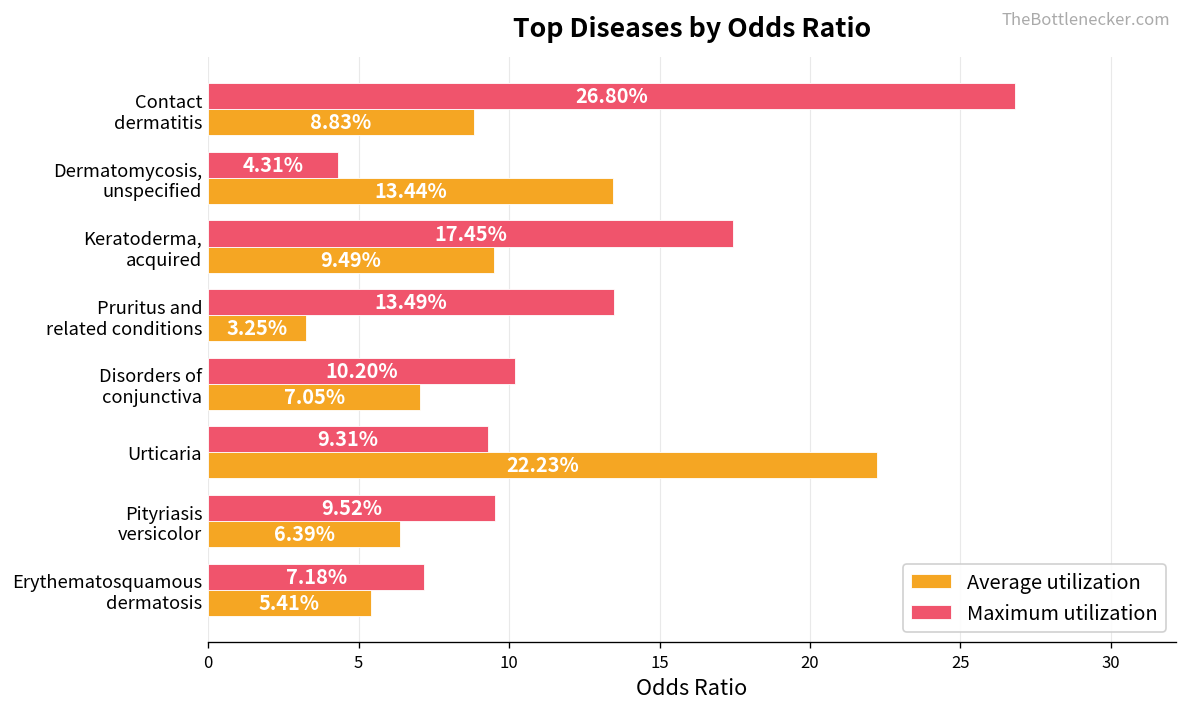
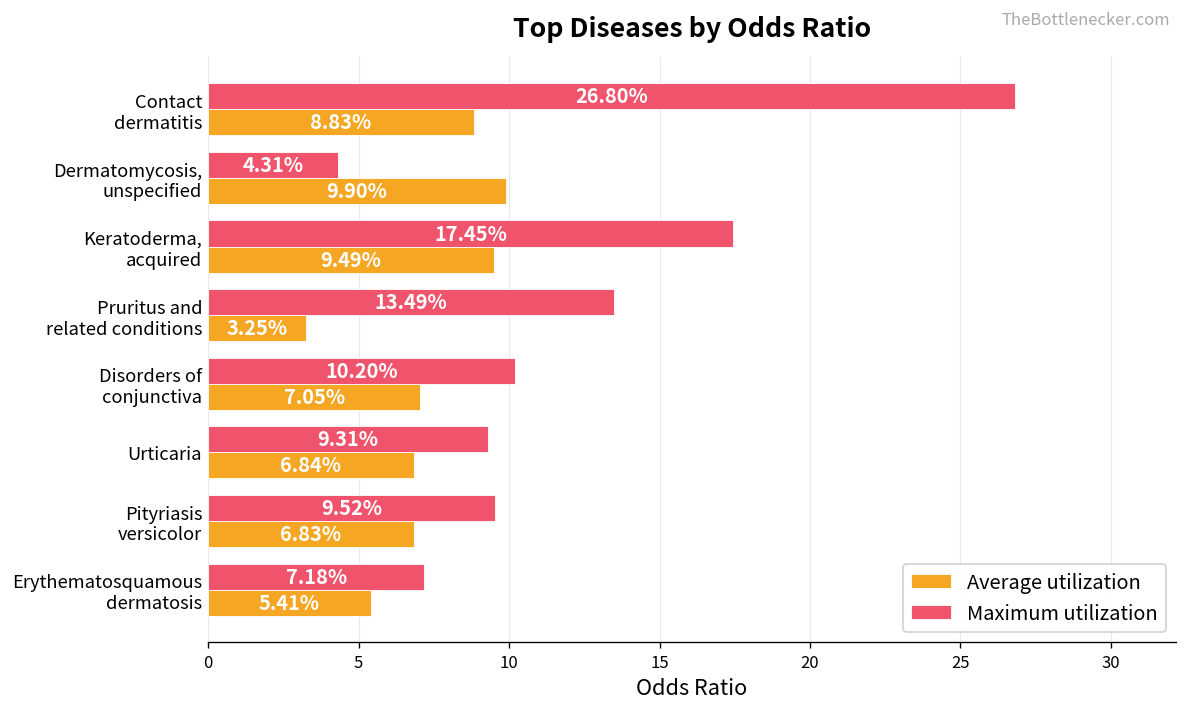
  {
    "Average utilization": {
      "Contact dermatitis": "8.83%",
-     "Dermatomycosis, unspecified": "13.44%",
+     "Dermatomycosis, unspecified": "9.90%",
      "Keratoderma, acquired": "9.49%",
      "Pruritus and related conditions": "3.25%",
      "Disorders of conjunctiva": "7.05%",
-     "Urticaria": "22.23%",
-     "Pityriasis versicolor": "6.39%",
+     "Urticaria": "6.84%",
+     "Pityriasis versicolor": "6.83%",
      "Erythematosquamous dermatosis": "5.41%"
    },
    "Maximum utilization": {
      "Contact dermatitis": "26.80%",
      "Dermatomycosis, unspecified": "4.31%",
      "Keratoderma, acquired": "17.45%",
      "Pruritus and related conditions": "13.49%",
      "Disorders of conjunctiva": "10.20%",
      "Urticaria": "9.31%",
      "Pityriasis versicolor": "9.52%",
      "Erythematosquamous dermatosis": "7.18%"
    }
  }
